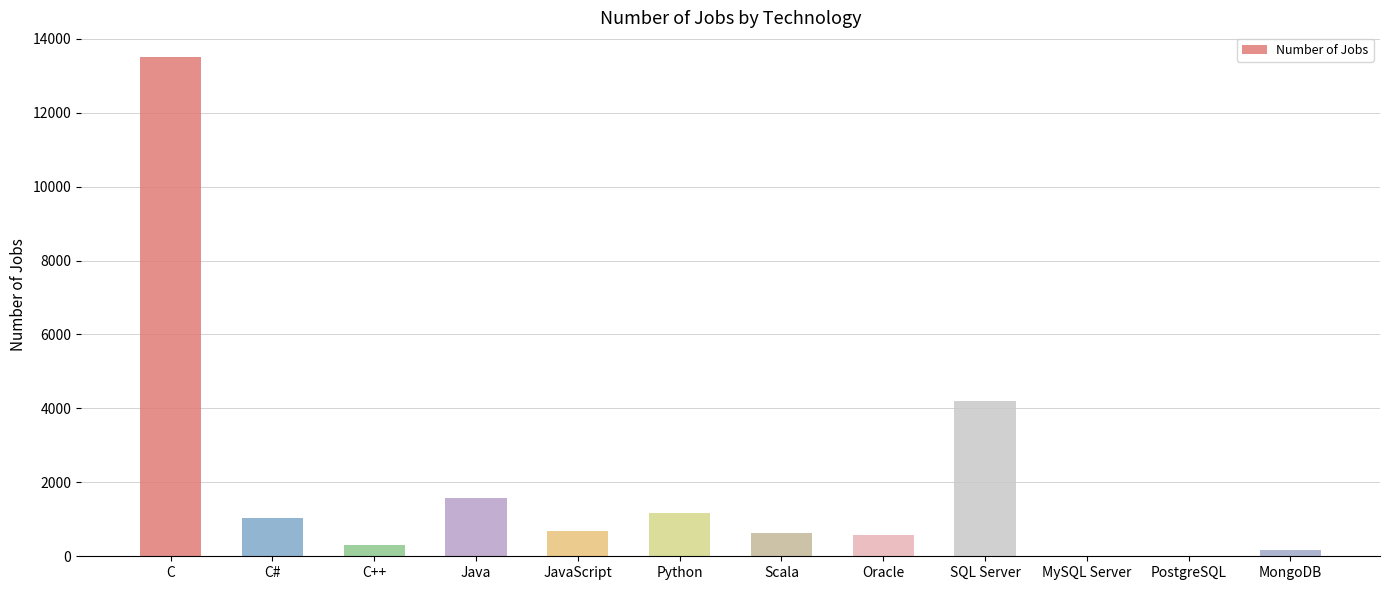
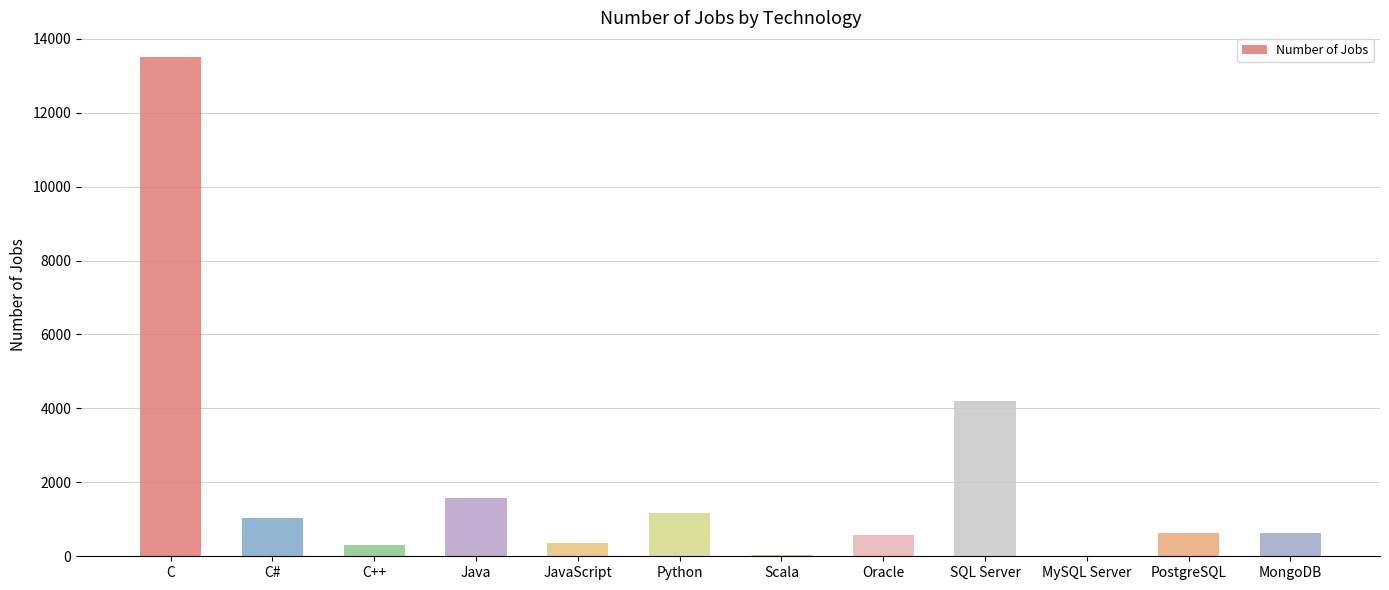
  {
    "C": 13500,
    "C#": 1000,
    "C++": 300,
    "Java": 1600,
-   "JavaScript": 700,
+   "JavaScript": 400,
    "Python": 1200,
-   "Scala": 600,
+   "Scala": 0,
    "Oracle": 600,
    "SQL Server": 4200,
    "MySQL Server": 0,
-   "PostgreSQL": 0,
-   "MongoDB": 200
+   "PostgreSQL": 600,
+   "MongoDB": 600
  }
